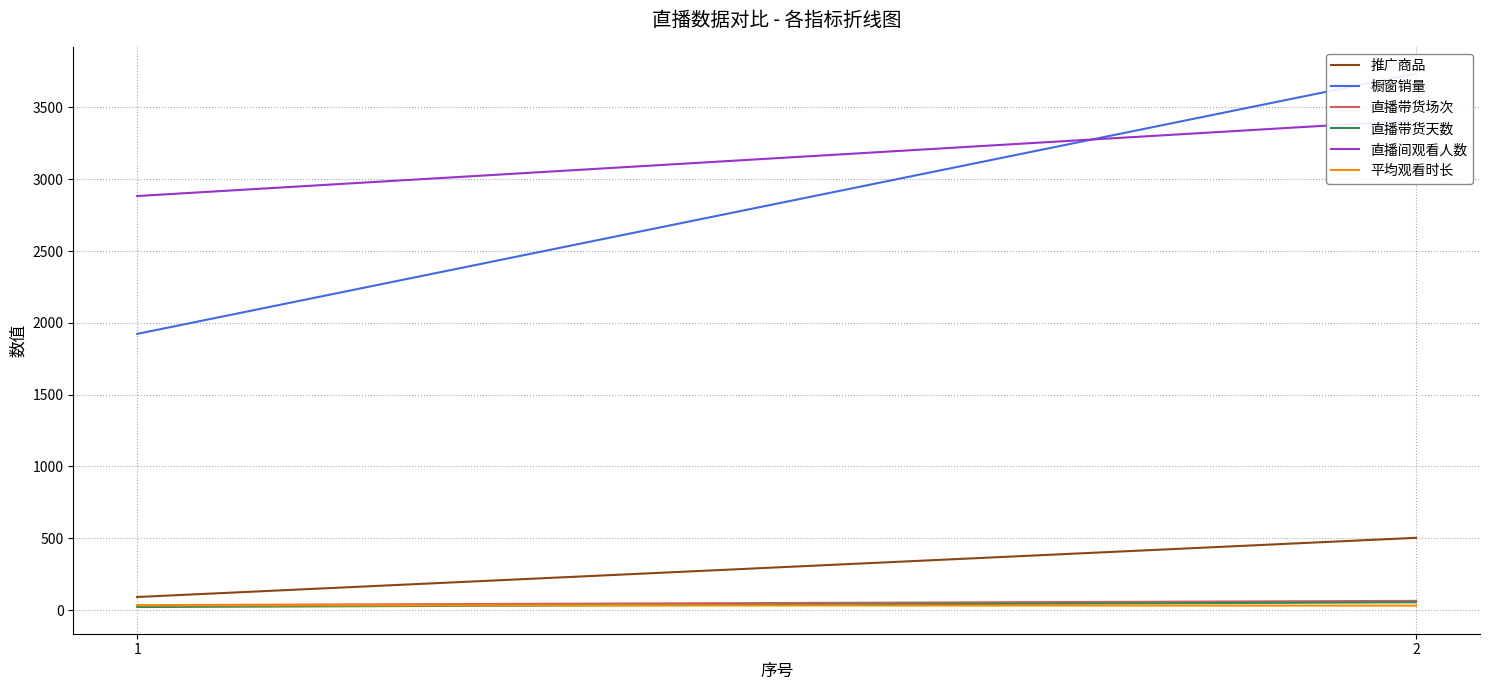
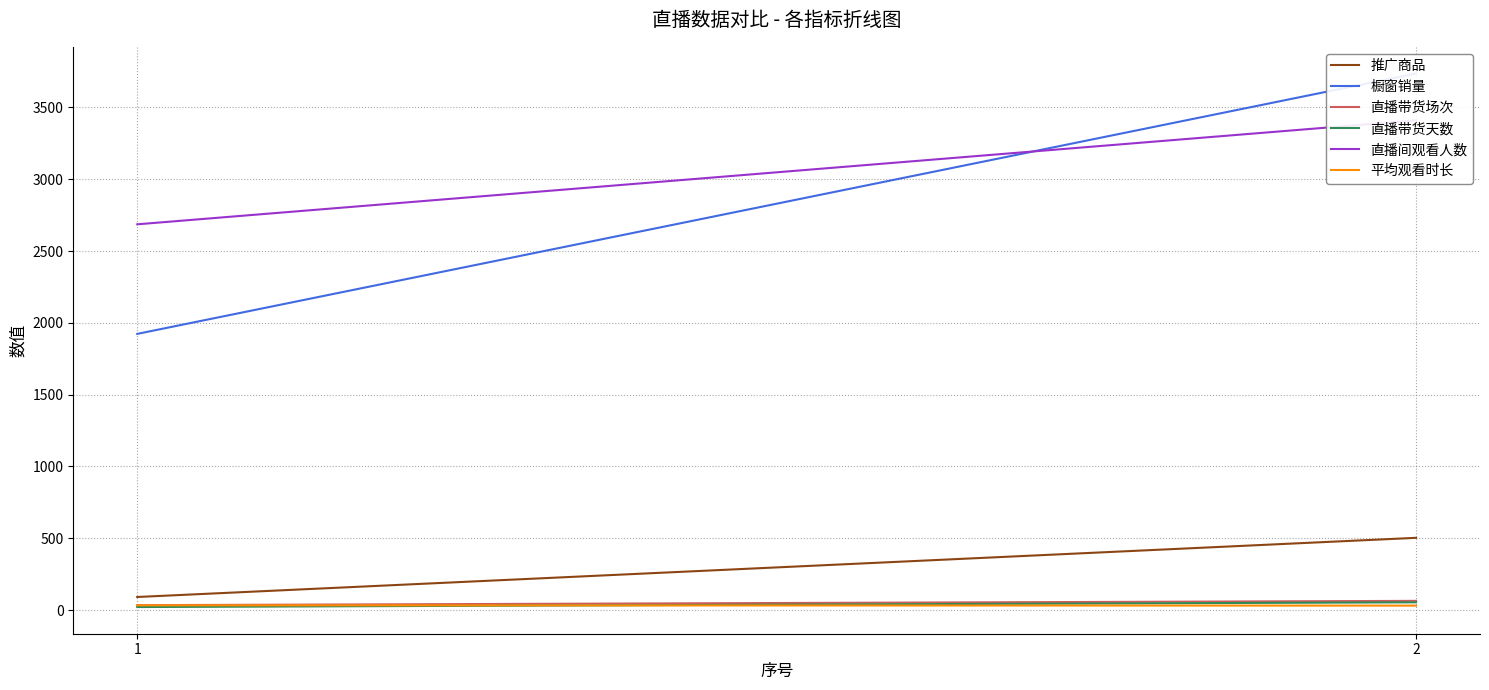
  {
    "推广商品": {
      "1": 90,
      "2": 500
    },
    "橱窗销量": {
      "1": 1920
    },
    "直播间观看人数": {
-     "1": 2880
+     "1": 2690
    },
    "平均观看时长": {
      "2": 30
    }
  }
